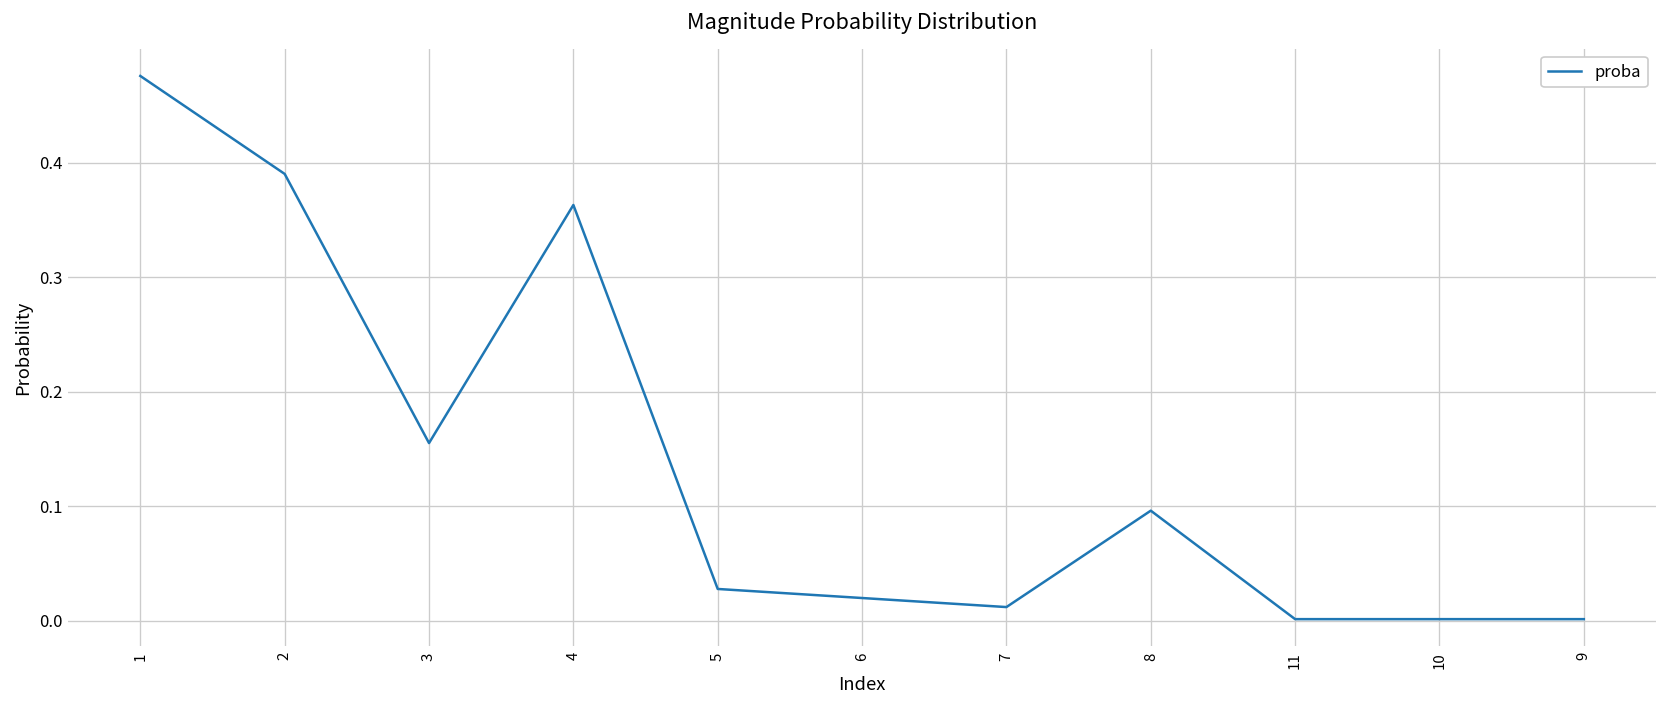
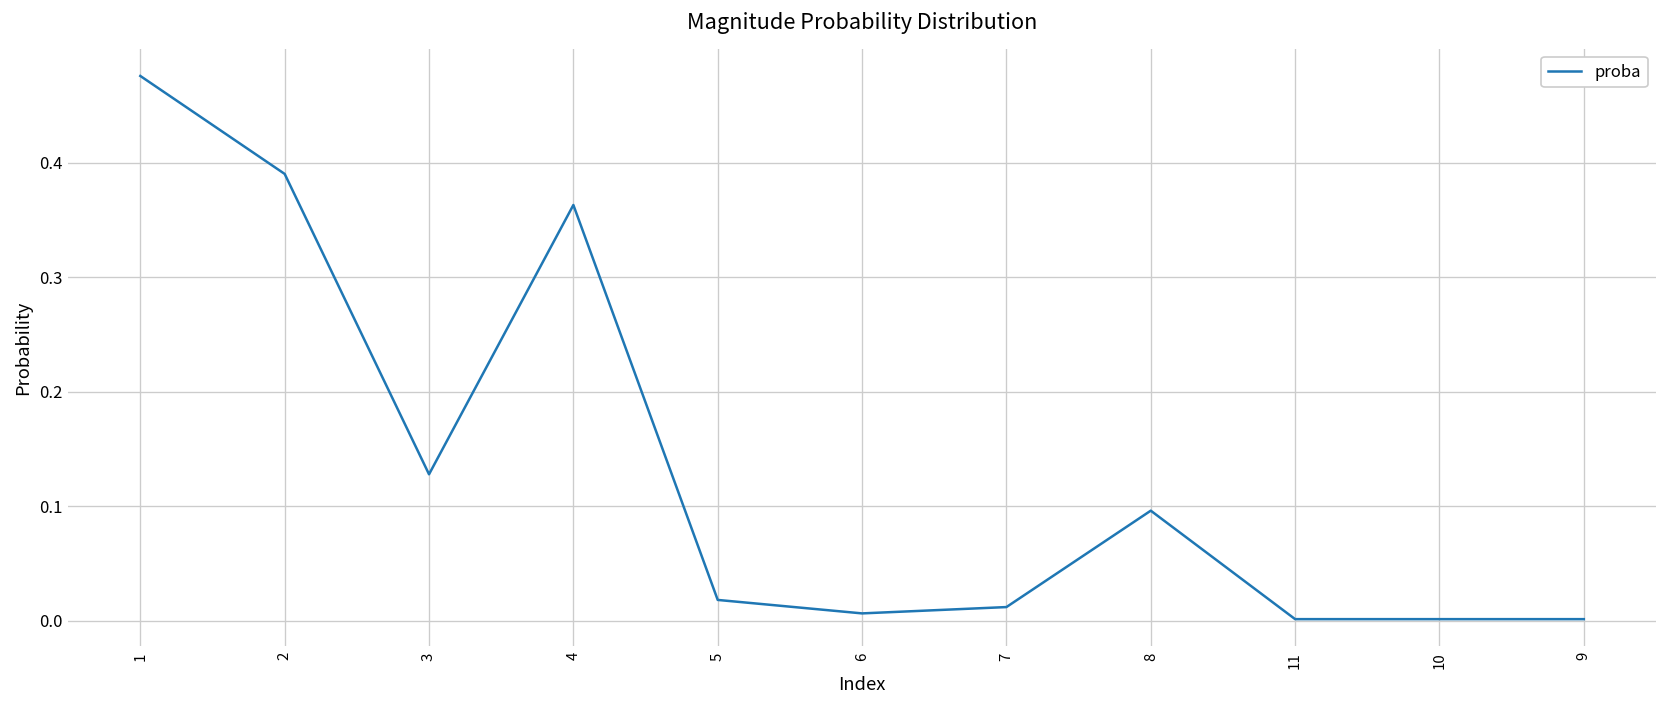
  {
    "1": 0.48,
    "2": 0.39,
-   "3": 0.16,
+   "3": 0.13,
    "4": 0.36,
-   "5": 0.03,
-   "6": 0.02,
+   "5": 0.02,
+   "6": 0.01,
    "7": 0.01,
    "8": 0.10,
    "11": 0.00,
    "10": 0.00,
    "9": 0.00
  }
